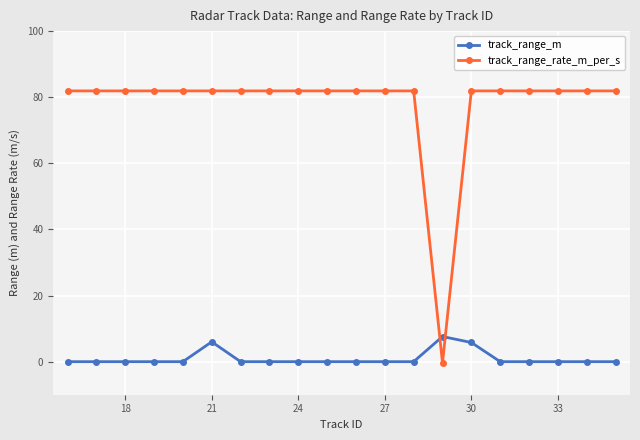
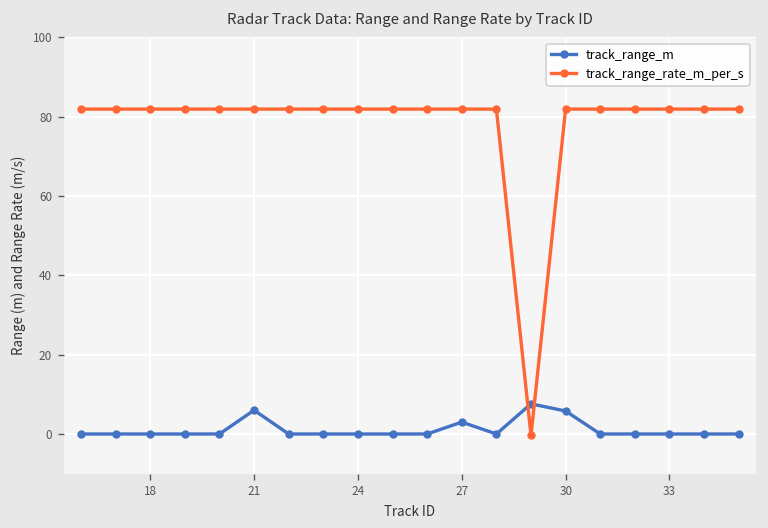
  {
    "track_range_m": {
      "18": 0,
      "21": 6,
      "24": 0,
-     "27": 0,
+     "27": 3,
      "30": 6,
      "33": 0
    },
    "track_range_rate_m_per_s": {
      "18": 82,
      "21": 82,
      "24": 82,
      "27": 82,
      "30": 82,
      "33": 82
    }
  }
